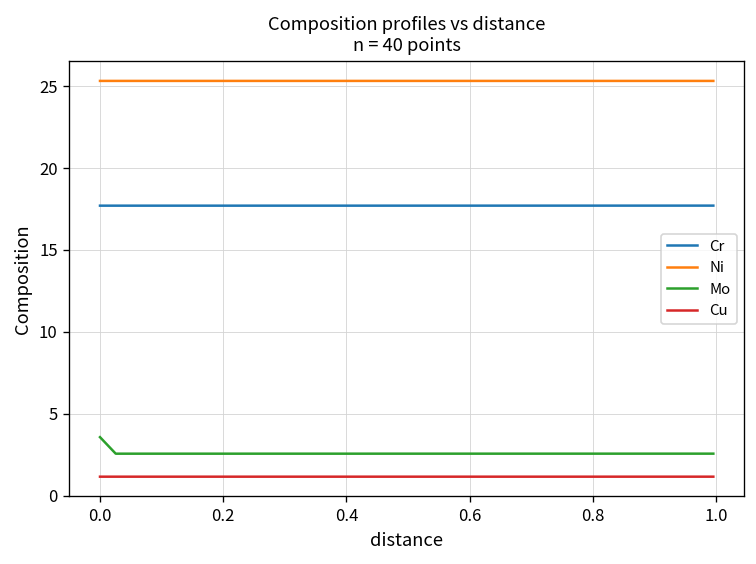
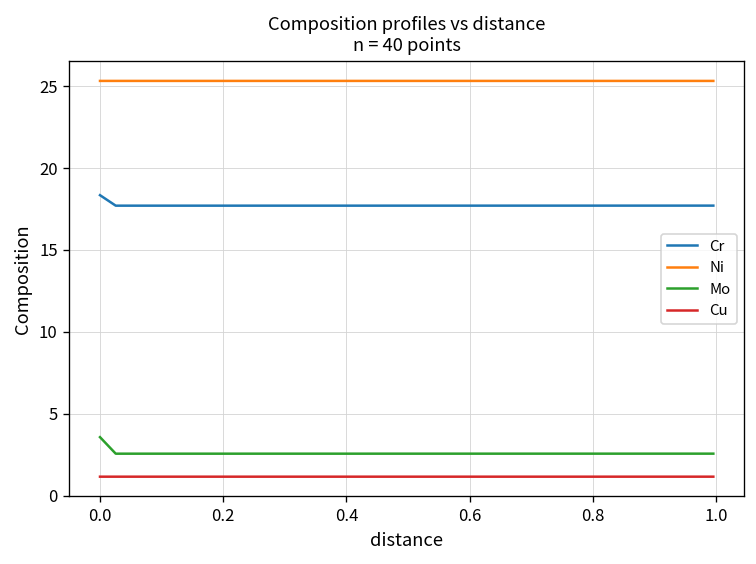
  {
    "Cr": {
-     "0.0": 17.7
+     "0.0": 18.3
    },
    "Ni": {
      "0.0": 25.3
    },
    "Mo": {
      "0.0": 3.6
    },
    "Cu": {
      "0.0": 1.2
    }
  }
